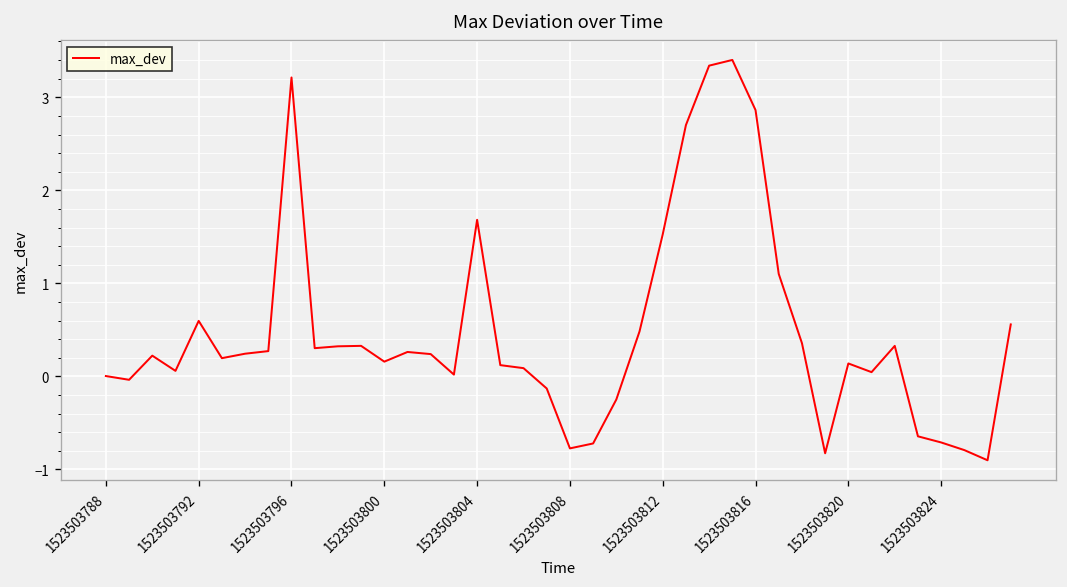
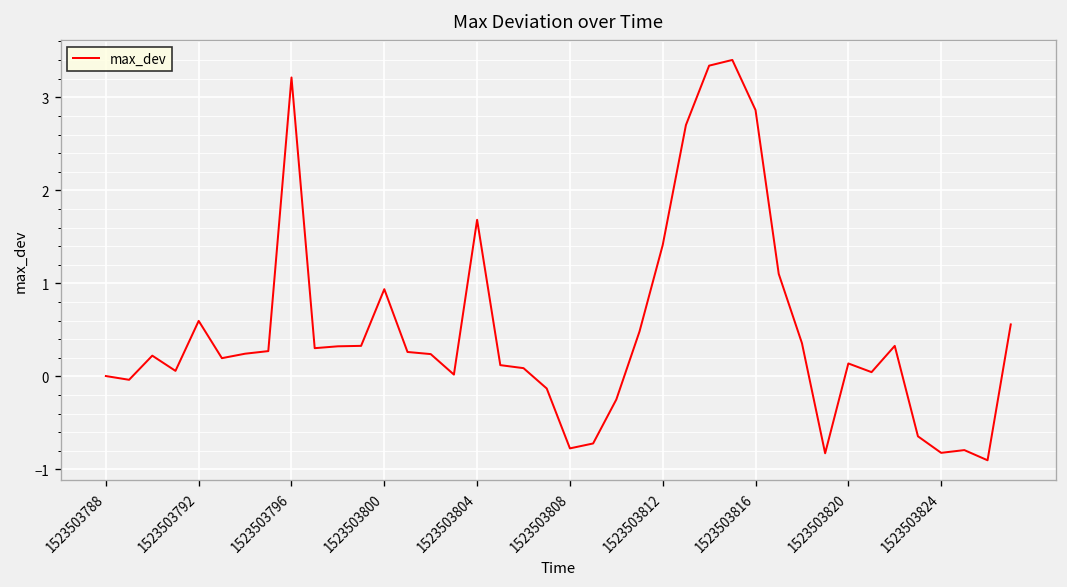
  {
    "1523503788": 0.0,
    "1523503792": 0.6,
    "1523503796": 3.2,
-   "1523503800": 0.2,
+   "1523503800": 0.9,
    "1523503804": 1.7,
    "1523503808": -0.8,
-   "1523503812": 1.5,
+   "1523503812": 1.4,
    "1523503816": 2.9,
    "1523503820": 0.1,
-   "1523503824": -0.7
+   "1523503824": -0.8
  }
